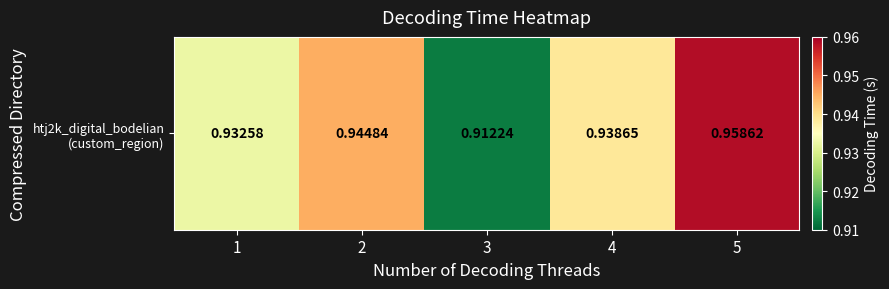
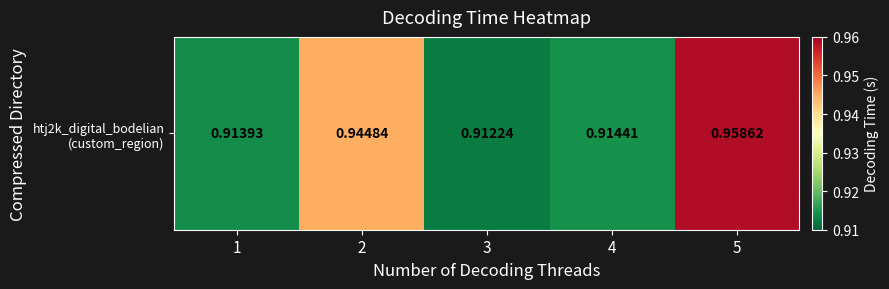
  {
    "htj2k_digital_bodelian (custom_region)": {
-     "1": 0.93258,
+     "1": 0.91393,
      "2": 0.94484,
      "3": 0.91224,
-     "4": 0.93865,
+     "4": 0.91441,
      "5": 0.95862
    }
  }
